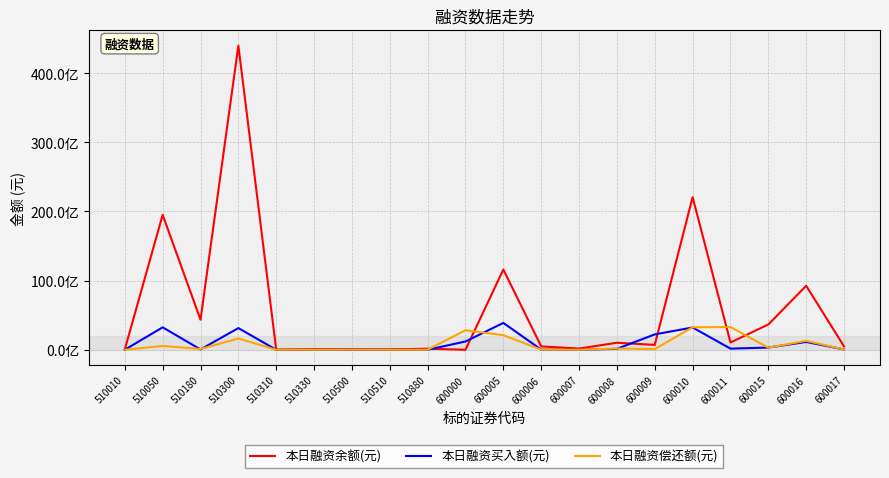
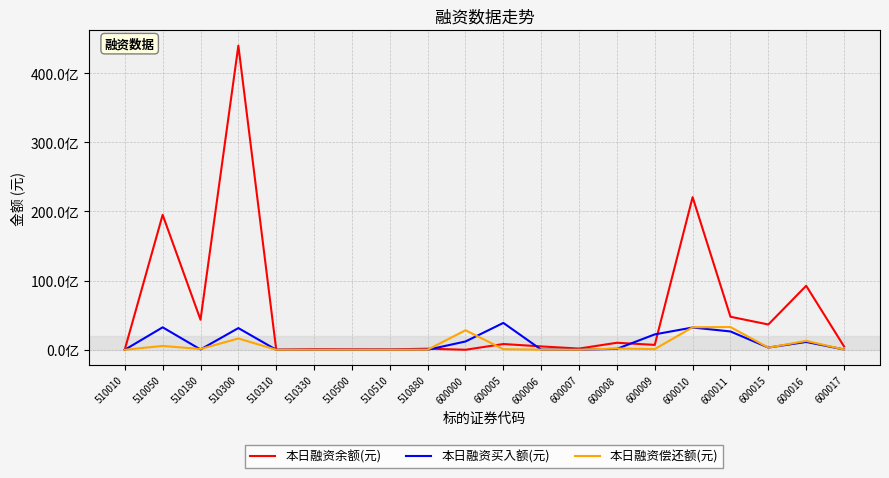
  {
    "本日融资余额(元)": {
      "510050": "200亿",
      "510180": "40亿",
      "510300": "440亿",
      "600000": "0亿",
-     "600005": "120亿",
+     "600005": "10亿",
      "600006": "0亿",
      "600008": "10亿",
      "600009": "10亿",
      "600010": "220亿",
-     "600011": "10亿",
+     "600011": "50亿",
      "600015": "40亿",
      "600016": "90亿",
      "600017": "0亿"
    },
    "本日融资买入额(元)": {
      "510050": "30亿",
      "510300": "30亿",
      "600000": "10亿",
      "600005": "40亿",
      "600009": "20亿",
-     "600011": "0亿"
+     "600011": "30亿"
    },
    "本日融资偿还额(元)": {
      "510050": "10亿",
      "510300": "20亿",
      "600000": "30亿",
-     "600005": "20亿",
+     "600005": "0亿",
      "600009": "0亿",
      "600011": "30亿"
    }
  }
